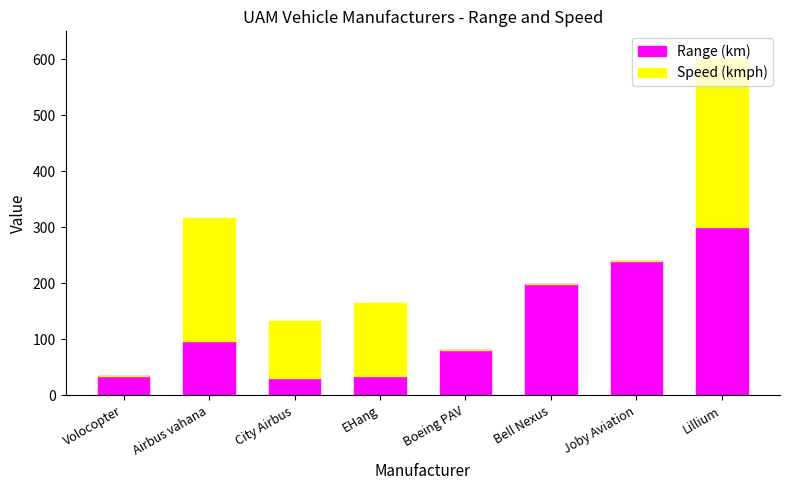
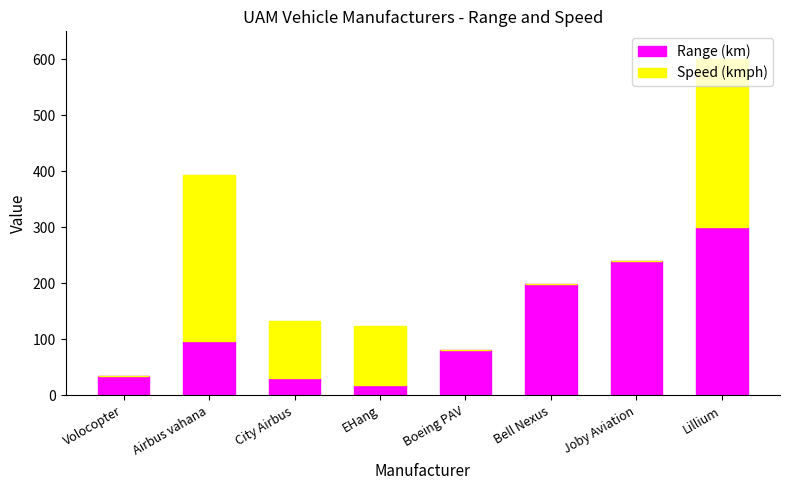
  {
    "Range (km)": {
      "Volocopter": 40,
      "Airbus vahana": 100,
      "City Airbus": 30,
-     "EHang": 40,
+     "EHang": 20,
      "Boeing PAV": 80,
      "Bell Nexus": 200,
      "Joby Aviation": 240,
      "Lillium": 300
    },
    "Speed (kmph)": {
      "Volocopter": 0,
-     "Airbus vahana": 220,
+     "Airbus vahana": 300,
      "City Airbus": 100,
-     "EHang": 130,
+     "EHang": 100,
      "Boeing PAV": 0,
      "Bell Nexus": 0,
      "Joby Aviation": 0
    }
  }
